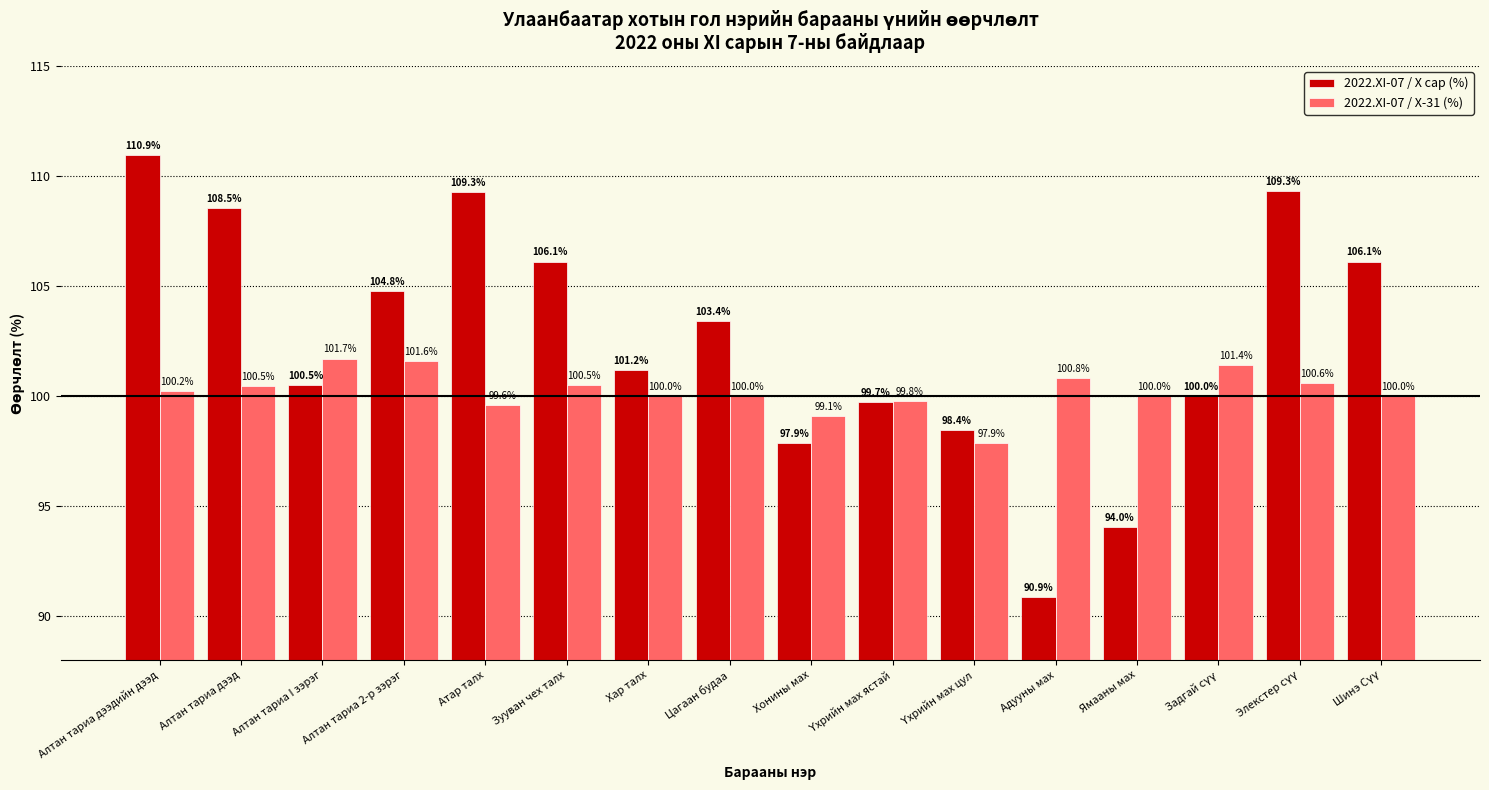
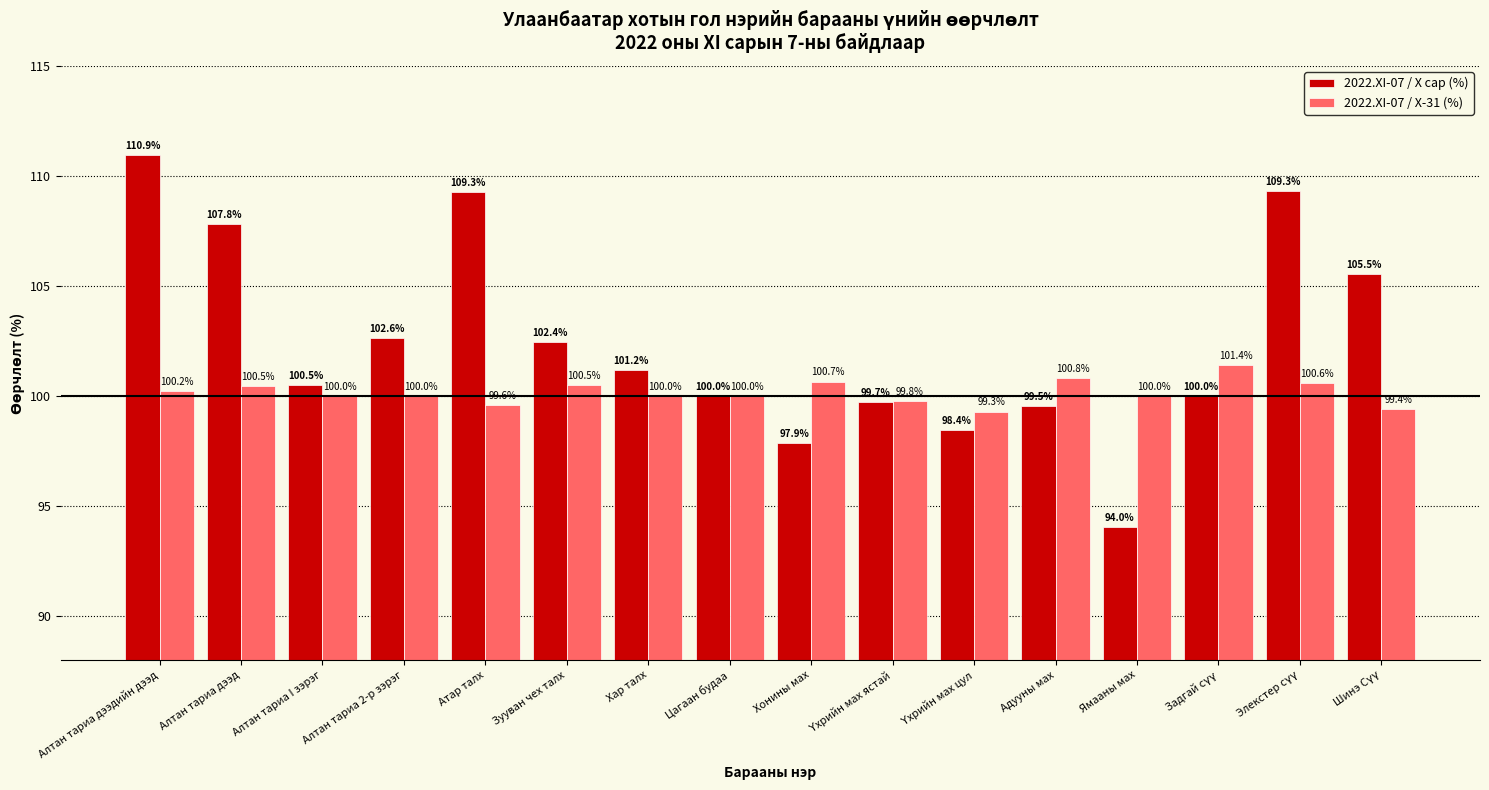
  {
    "2022.XI-07 / X сар (%)": {
      "Алтан тариа дээдийн дээд": "110.9%",
-     "Алтан тариа дээд": "108.5%",
+     "Алтан тариа дээд": "107.8%",
      "Алтан тариа I зэрэг": "100.5%",
-     "Алтан тариа 2-р зэрэг": "104.8%",
+     "Алтан тариа 2-р зэрэг": "102.6%",
      "Атар талх": "109.3%",
-     "Зууван чех талх": "106.1%",
+     "Зууван чех талх": "102.4%",
      "Хар талх": "101.2%",
-     "Цагаан будаа": "103.4%",
+     "Цагаан будаа": "100.0%",
      "Хонины мах": "97.9%",
      "Үхрийн мах ястай": "99.7%",
      "Үхрийн мах цул": "98.4%",
-     "Адууны мах": "90.9%",
+     "Адууны мах": "99.5%",
      "Ямааны мах": "94.0%",
      "Задгай сүү": "100.0%",
      "Элекстер сүү": "109.3%",
-     "Шинэ Сүү": "106.1%"
+     "Шинэ Сүү": "105.5%"
    },
    "2022.XI-07 / X-31 (%)": {
      "Алтан тариа дээдийн дээд": "100.2%",
      "Алтан тариа дээд": "100.5%",
-     "Алтан тариа I зэрэг": "101.7%",
-     "Алтан тариа 2-р зэрэг": "101.6%",
+     "Алтан тариа I зэрэг": "100.0%",
+     "Алтан тариа 2-р зэрэг": "100.0%",
      "Атар талх": "99.6%",
      "Зууван чех талх": "100.5%",
      "Хар талх": "100.0%",
      "Цагаан будаа": "100.0%",
-     "Хонины мах": "99.1%",
+     "Хонины мах": "100.7%",
      "Үхрийн мах ястай": "99.8%",
-     "Үхрийн мах цул": "97.9%",
+     "Үхрийн мах цул": "99.3%",
      "Адууны мах": "100.8%",
      "Ямааны мах": "100.0%",
      "Задгай сүү": "101.4%",
      "Элекстер сүү": "100.6%",
-     "Шинэ Сүү": "100.0%"
+     "Шинэ Сүү": "99.4%"
    }
  }
